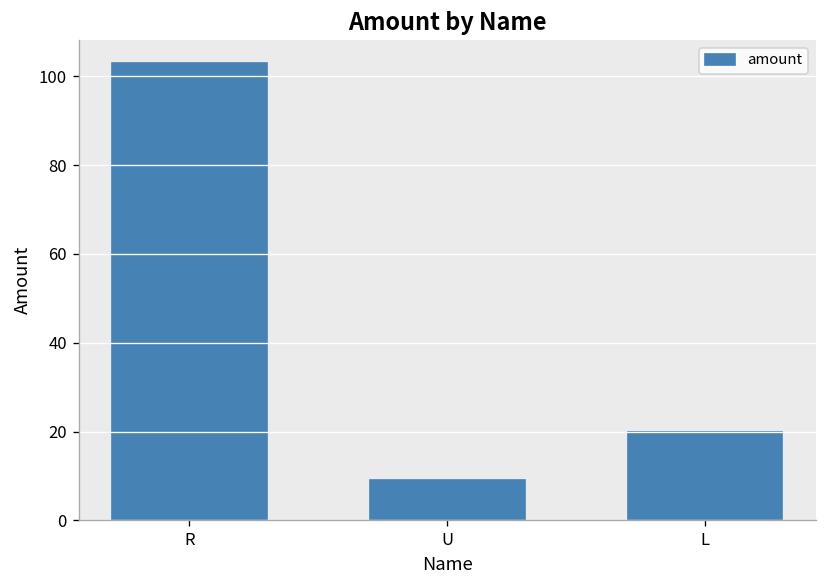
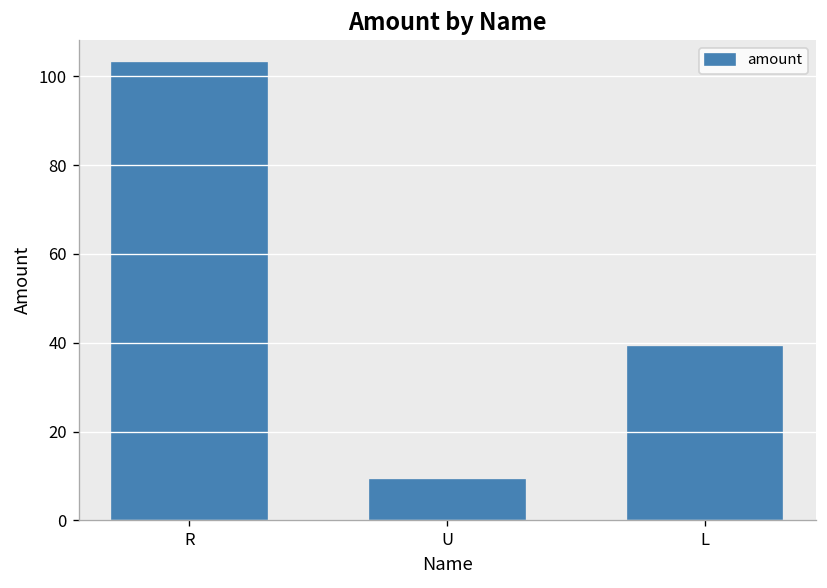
  {
    "R": 103,
    "U": 9,
-   "L": 20
+   "L": 39
  }
